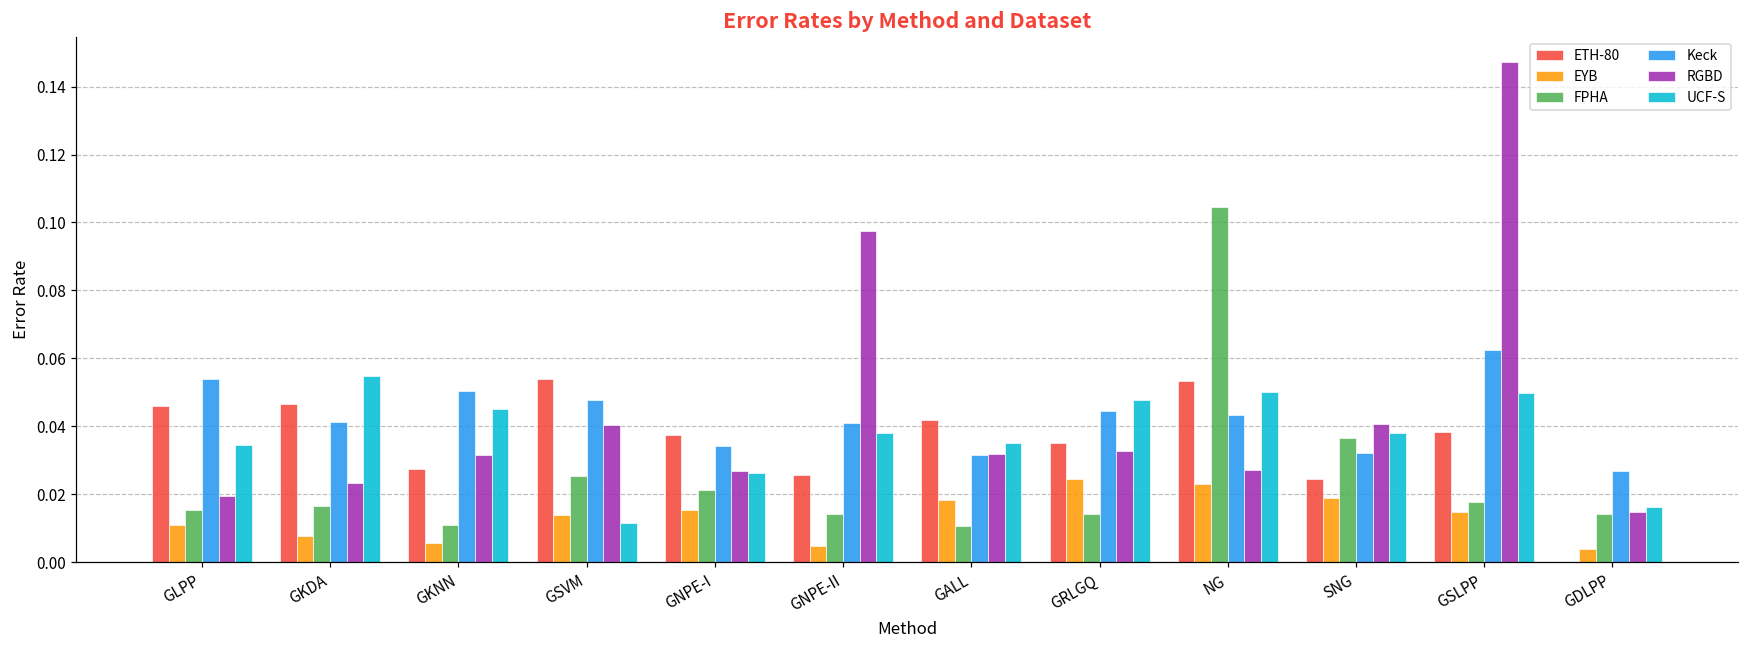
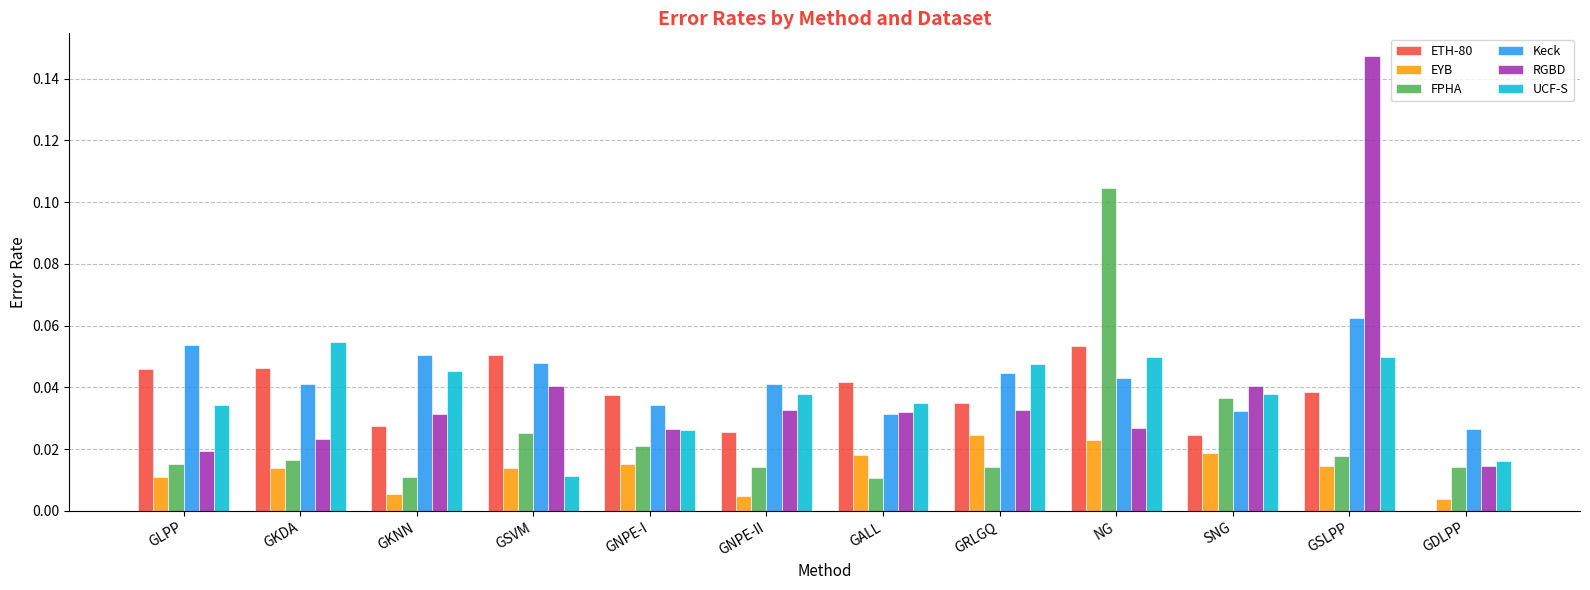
  {
    "ETH-80": {
      "GLPP": 0.046,
      "GKDA": 0.046,
      "GKNN": 0.028,
-     "GSVM": 0.054,
+     "GSVM": 0.050,
      "GNPE-I": 0.037,
      "GNPE-II": 0.025,
      "GALL": 0.042,
      "GRLGQ": 0.035,
      "NG": 0.053,
      "SNG": 0.024,
      "GSLPP": 0.038,
      "GDLPP": 0.000
    },
    "EYB": {
      "GLPP": 0.011,
-     "GKDA": 0.008,
+     "GKDA": 0.014,
      "GKNN": 0.006,
      "GSVM": 0.014,
      "GNPE-I": 0.015,
      "GNPE-II": 0.005,
      "GALL": 0.018,
      "GRLGQ": 0.025,
      "NG": 0.023,
      "SNG": 0.019,
      "GSLPP": 0.015,
      "GDLPP": 0.004
    },
    "FPHA": {
      "GLPP": 0.015,
      "GKDA": 0.016,
      "GKNN": 0.011,
      "GSVM": 0.025,
      "GNPE-I": 0.021,
      "GNPE-II": 0.014,
      "GALL": 0.011,
      "GRLGQ": 0.014,
      "NG": 0.105,
      "SNG": 0.037,
      "GSLPP": 0.018,
      "GDLPP": 0.014
    },
    "RGBD": {
      "GLPP": 0.020,
      "GKDA": 0.023,
      "GKNN": 0.031,
      "GSVM": 0.040,
      "GNPE-I": 0.027,
-     "GNPE-II": 0.098,
+     "GNPE-II": 0.033,
      "GALL": 0.032,
      "GRLGQ": 0.033,
      "NG": 0.027,
      "SNG": 0.041,
      "GSLPP": 0.147,
      "GDLPP": 0.015
    }
  }
